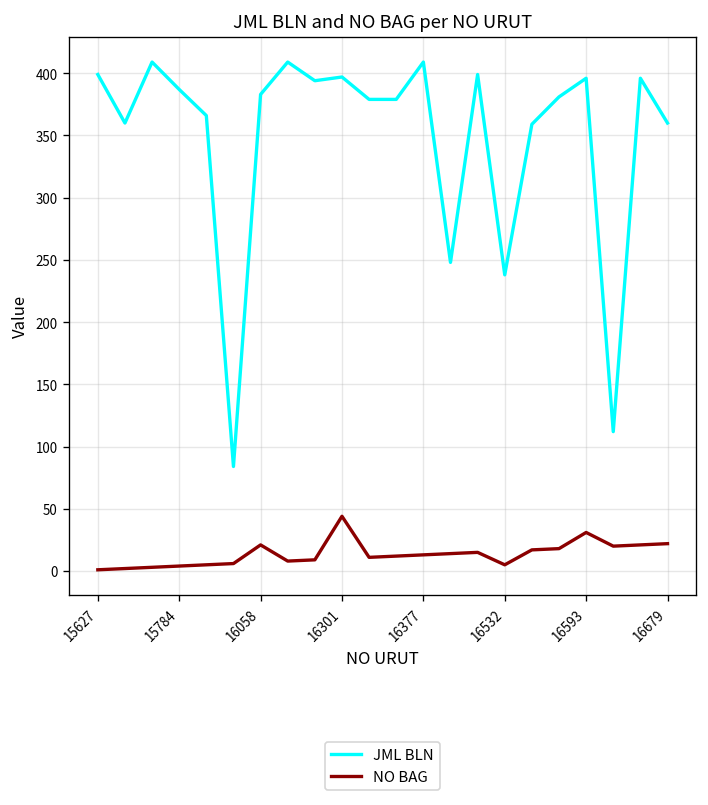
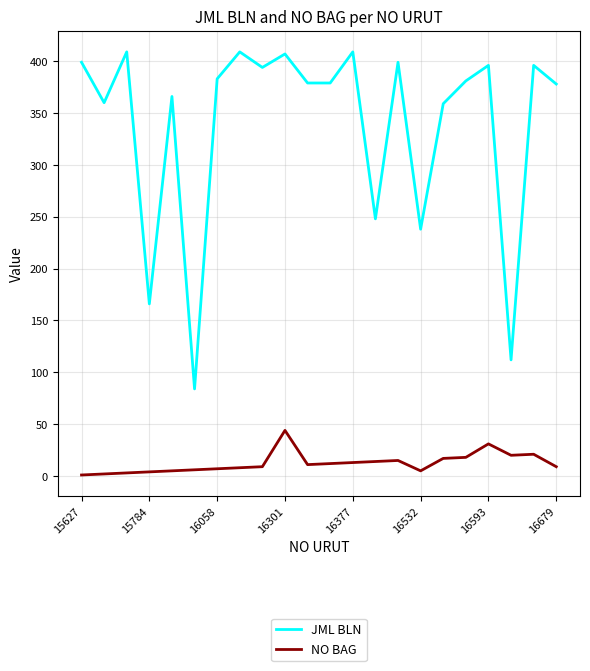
  {
    "JML BLN": {
      "15627": 399,
-     "15784": 387,
+     "15784": 166,
      "16058": 383,
-     "16301": 397,
+     "16301": 407,
      "16377": 409,
      "16532": 238,
      "16593": 396,
-     "16679": 360
+     "16679": 378
    },
    "NO BAG": {
      "15627": 1,
      "15784": 4,
-     "16058": 21,
+     "16058": 7,
      "16301": 44,
      "16377": 13,
      "16532": 5,
      "16593": 31,
-     "16679": 22
+     "16679": 9
    }
  }
